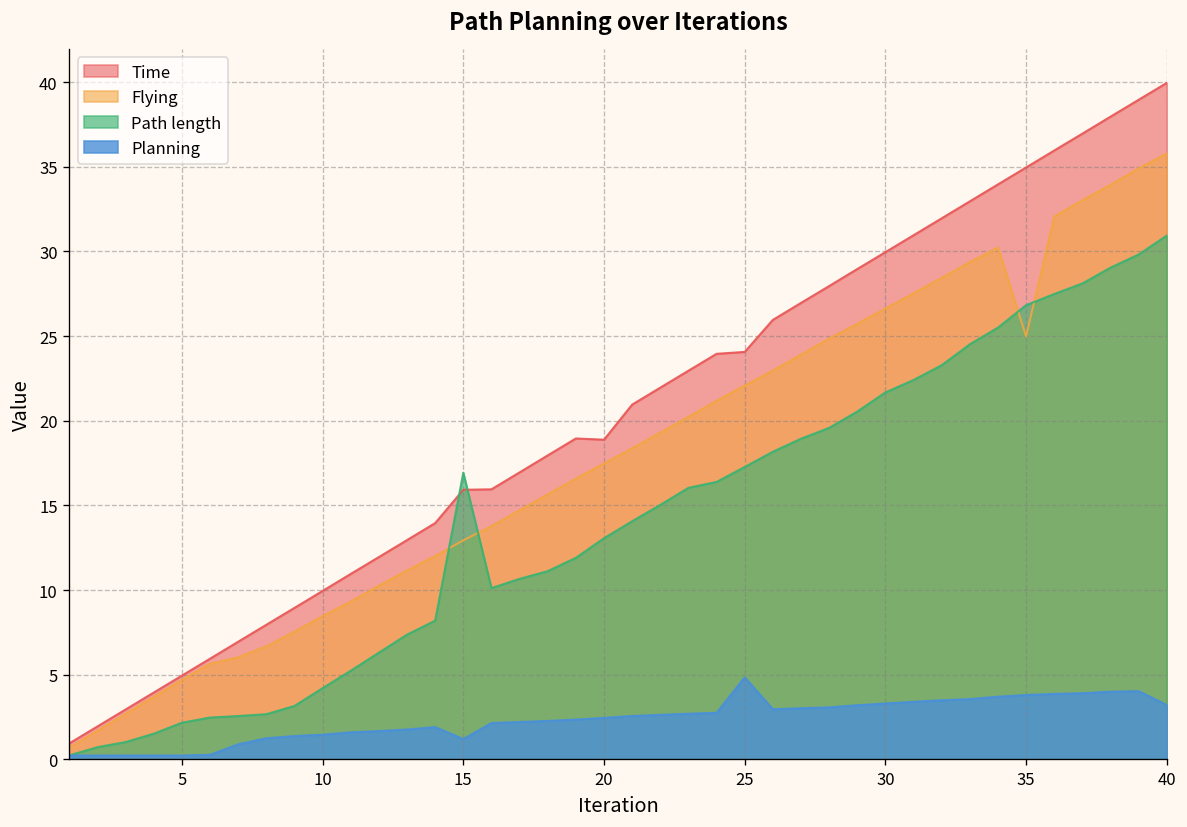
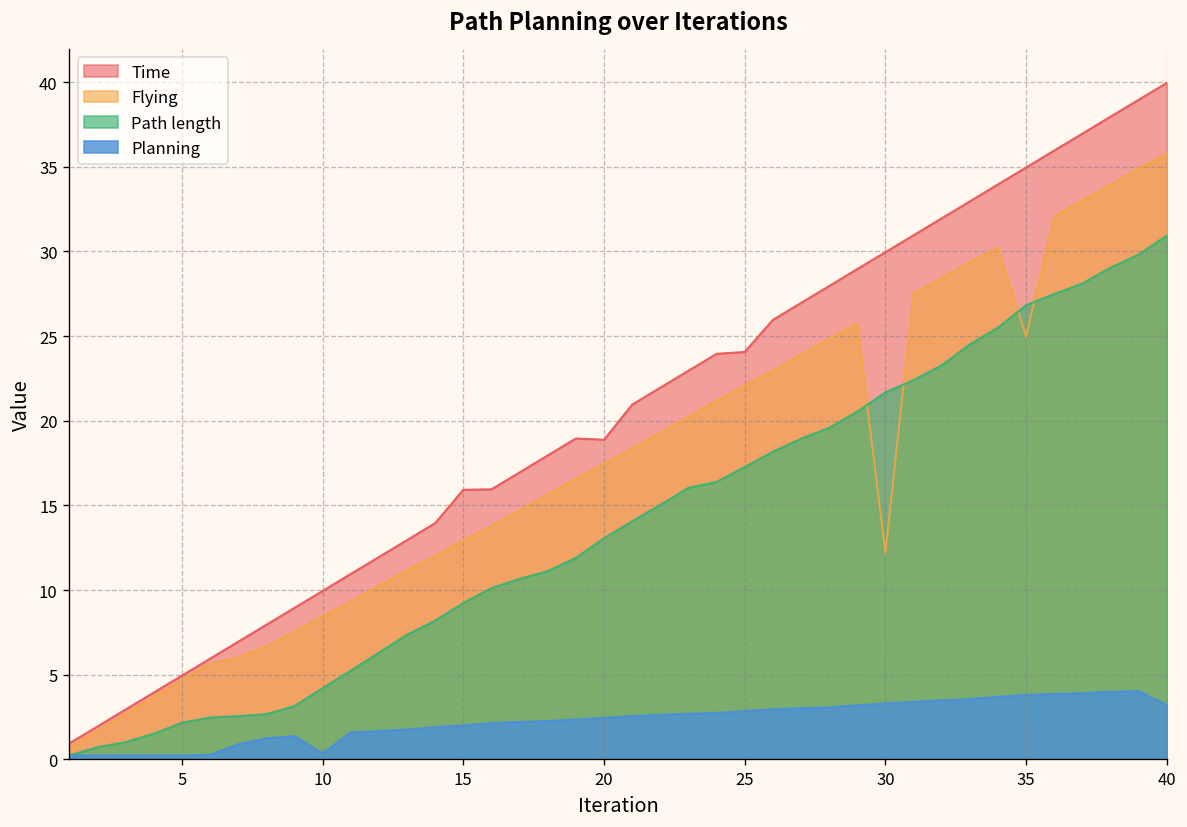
  {
    "Time": {
      "5": 5.0,
      "10": 10.0,
      "15": 15.9,
      "20": 18.9,
      "25": 24.1,
      "30": 30.0,
      "35": 35.0,
      "40": 40.0
    },
    "Flying": {
      "5": 4.7,
      "10": 8.5,
      "15": 12.9,
      "20": 17.5,
      "25": 22.1,
-     "30": 26.6,
+     "30": 12.2,
      "35": 25.0,
      "40": 35.8
    },
    "Path length": {
      "5": 2.2,
      "10": 4.2,
-     "15": 16.9,
+     "15": 9.2,
      "20": 13.1,
      "25": 17.3,
      "30": 21.7,
      "35": 26.8,
      "40": 30.9
    },
    "Planning": {
      "5": 0.2,
-     "10": 1.5,
-     "15": 1.2,
+     "10": 0.4,
+     "15": 2.0,
      "20": 2.5,
-     "25": 4.9,
+     "25": 2.9,
      "30": 3.3,
      "35": 3.8,
      "40": 3.2
    }
  }
